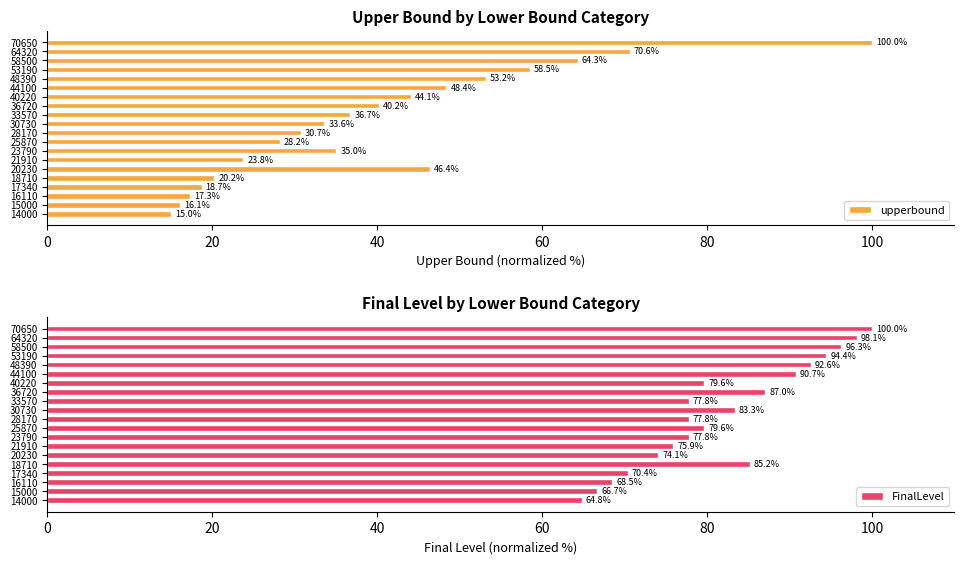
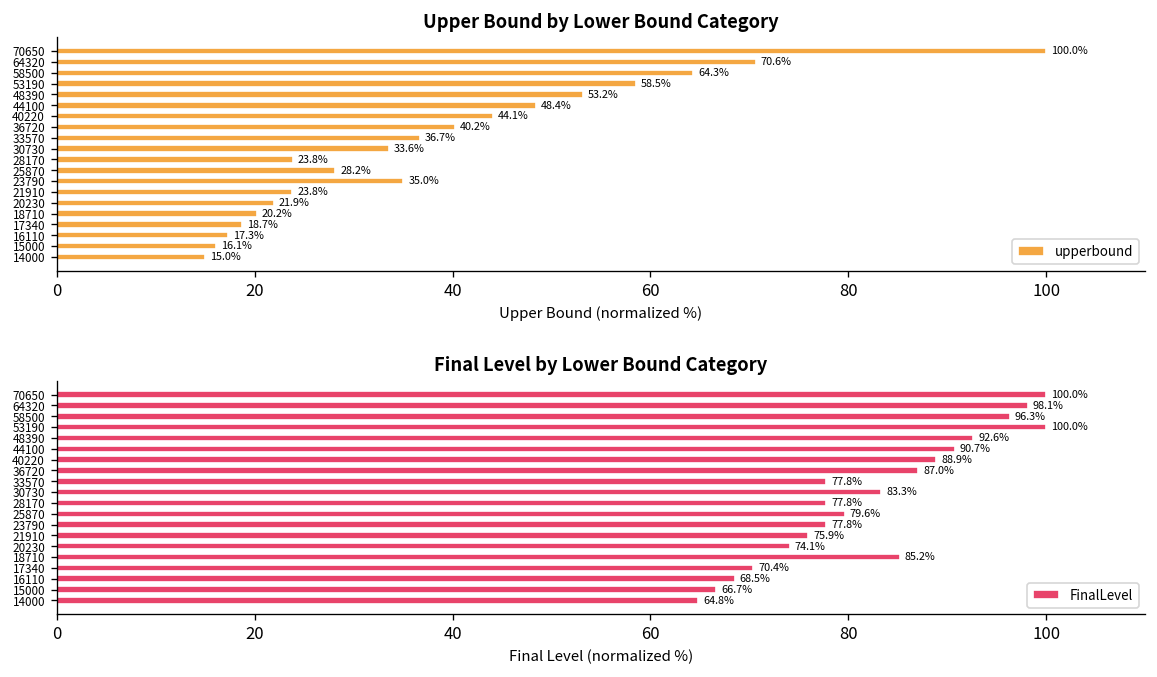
  {
    "Upper Bound by Lower Bound Category": {
      "70650": "100.0%",
      "64320": "70.6%",
      "58500": "64.3%",
      "53190": "58.5%",
      "48390": "53.2%",
      "44100": "48.4%",
      "40220": "44.1%",
      "36720": "40.2%",
      "33570": "36.7%",
      "30730": "33.6%",
-     "28170": "30.7%",
+     "28170": "23.8%",
      "25870": "28.2%",
      "23790": "35.0%",
      "21910": "23.8%",
-     "20230": "46.4%",
+     "20230": "21.9%",
      "18710": "20.2%",
      "17340": "18.7%",
      "16110": "17.3%",
      "15000": "16.1%",
      "14000": "15.0%"
    },
    "Final Level by Lower Bound Category": {
      "70650": "100.0%",
      "64320": "98.1%",
      "58500": "96.3%",
-     "53190": "94.4%",
+     "53190": "100.0%",
      "48390": "92.6%",
      "44100": "90.7%",
-     "40220": "79.6%",
+     "40220": "88.9%",
      "36720": "87.0%",
      "33570": "77.8%",
      "30730": "83.3%",
      "28170": "77.8%",
      "25870": "79.6%",
      "23790": "77.8%",
      "21910": "75.9%",
      "20230": "74.1%",
      "18710": "85.2%",
      "17340": "70.4%",
      "16110": "68.5%",
      "15000": "66.7%",
      "14000": "64.8%"
    }
  }
